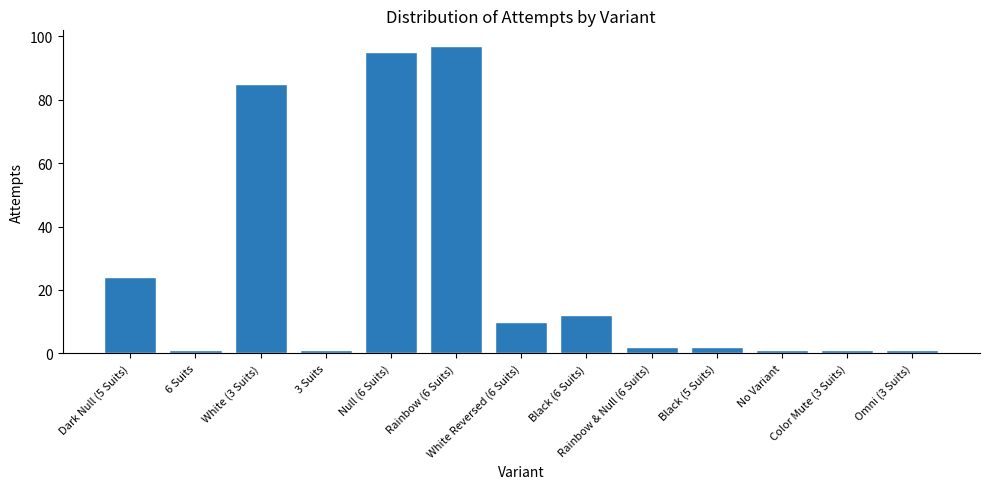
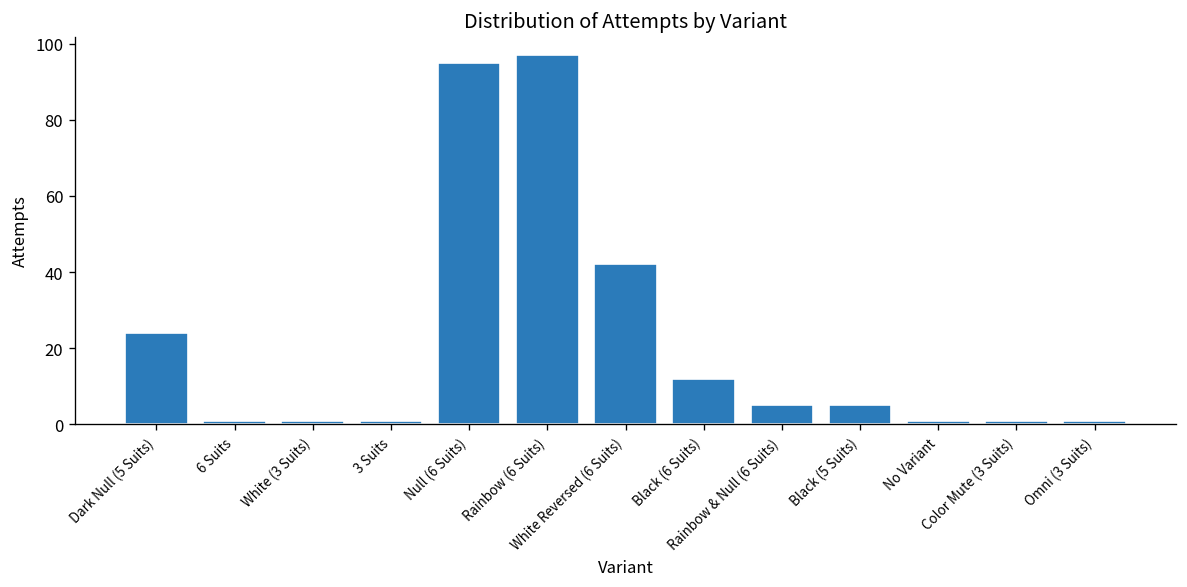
  {
    "Dark Null (5 Suits)": 24,
    "6 Suits": 1,
-   "White (3 Suits)": 85,
+   "White (3 Suits)": 1,
    "3 Suits": 1,
    "Null (6 Suits)": 95,
    "Rainbow (6 Suits)": 97,
-   "White Reversed (6 Suits)": 10,
+   "White Reversed (6 Suits)": 42,
    "Black (6 Suits)": 12,
-   "Rainbow & Null (6 Suits)": 2,
-   "Black (5 Suits)": 2,
+   "Rainbow & Null (6 Suits)": 5,
+   "Black (5 Suits)": 5,
    "No Variant": 1,
    "Color Mute (3 Suits)": 1,
    "Omni (3 Suits)": 1
  }
